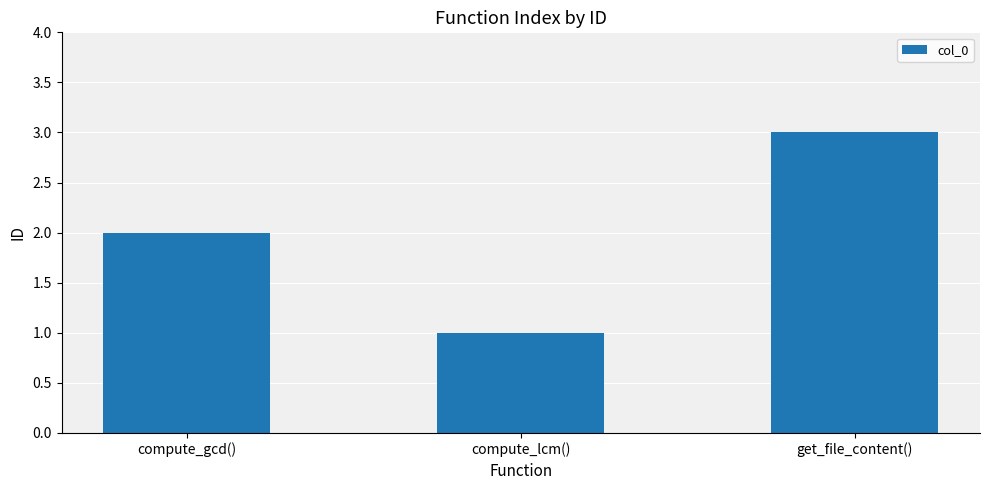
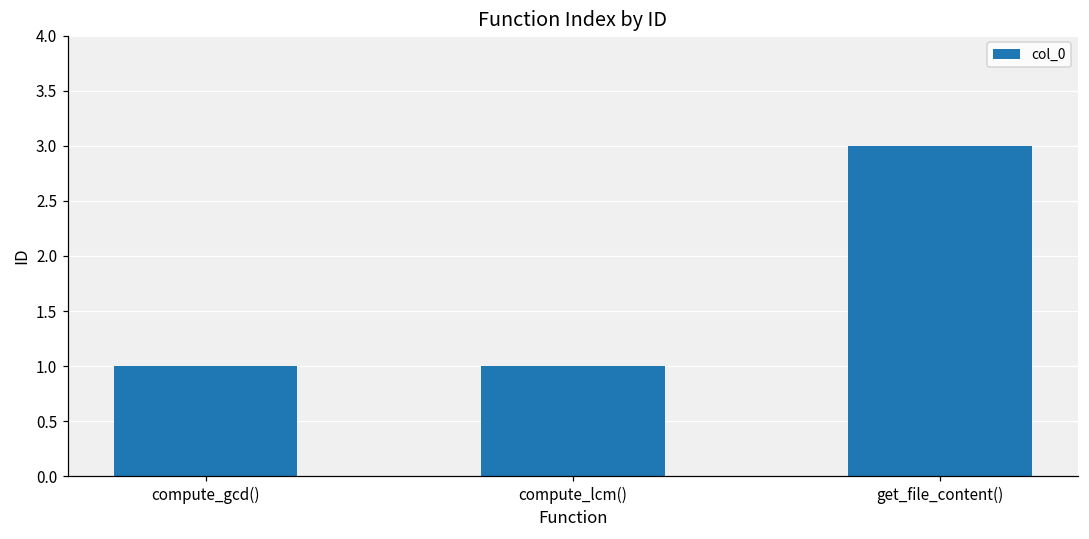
  {
-   "compute_gcd()": 2,
+   "compute_gcd()": 1,
    "compute_lcm()": 1,
    "get_file_content()": 3
  }
